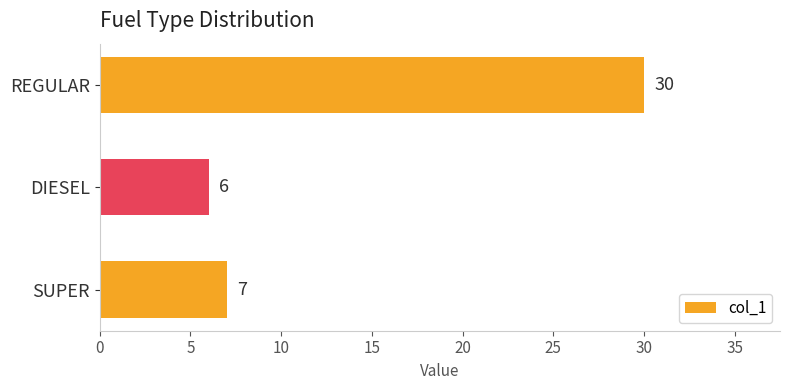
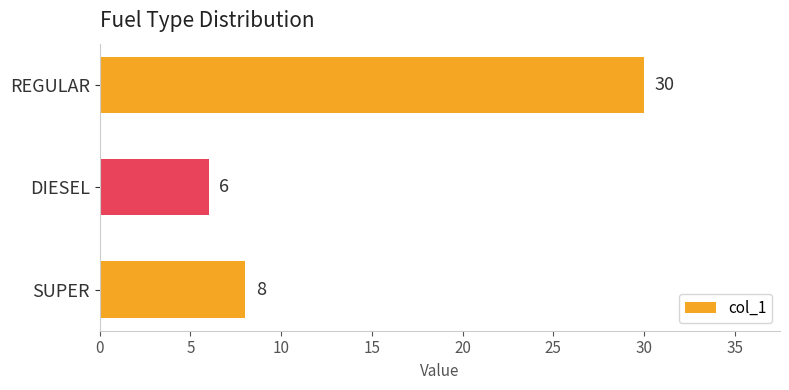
  {
    "REGULAR": 30,
    "DIESEL": 6,
-   "SUPER": 7
+   "SUPER": 8
  }
